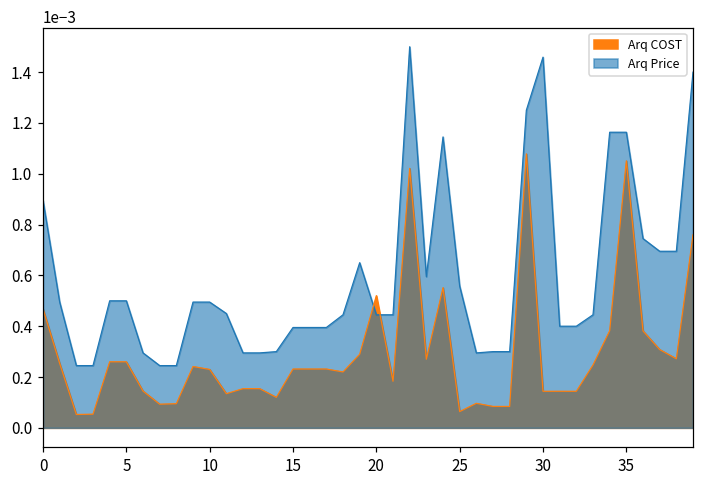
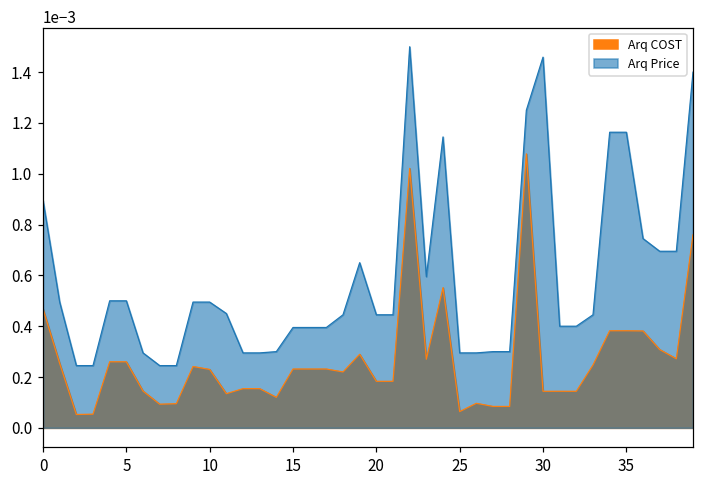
  {
    "Arq COST": {
      "0": 0.00047,
      "5": 0.00026,
      "10": 0.00023,
      "15": 0.00023,
-     "20": 0.00052,
+     "20": 0.00018,
      "25": 0.00006,
      "30": 0.00014,
-     "35": 0.00105
+     "35": 0.00038
    },
    "Arq Price": {
      "0": 0.00090,
      "5": 0.00050,
      "10": 0.00050,
      "15": 0.00040,
      "20": 0.00045,
-     "25": 0.00056,
+     "25": 0.00030,
      "30": 0.00146,
      "35": 0.00116
    }
  }
